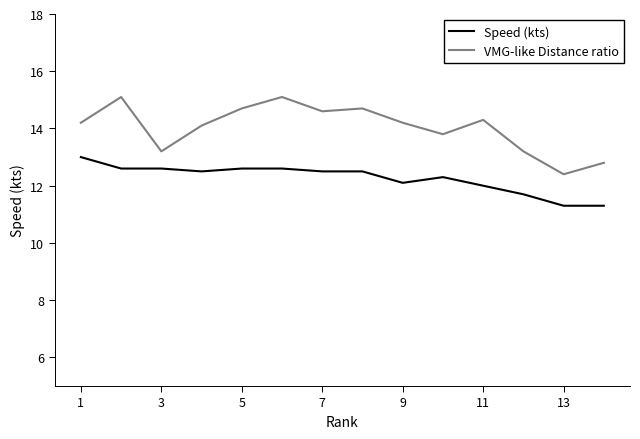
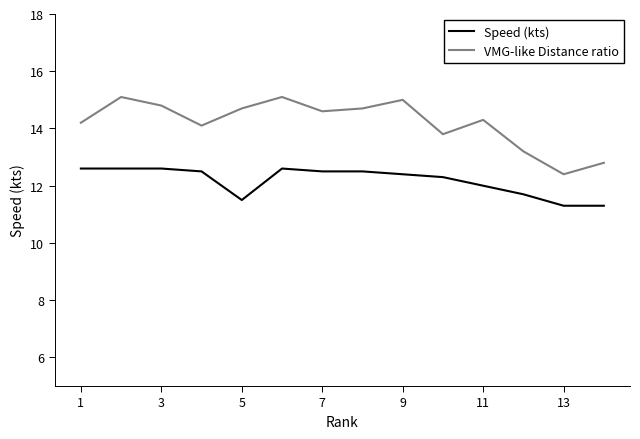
  {
    "Speed (kts)": {
-     "1": 13.0,
+     "1": 12.6,
      "3": 12.6,
-     "5": 12.6,
+     "5": 11.5,
      "7": 12.5,
-     "9": 12.1,
+     "9": 12.4,
      "11": 12.0,
      "13": 11.3
    },
    "VMG-like Distance ratio": {
      "1": 14.2,
-     "3": 13.2,
+     "3": 14.8,
      "5": 14.7,
      "7": 14.6,
-     "9": 14.2,
+     "9": 15.0,
      "11": 14.3,
      "13": 12.4
    }
  }
